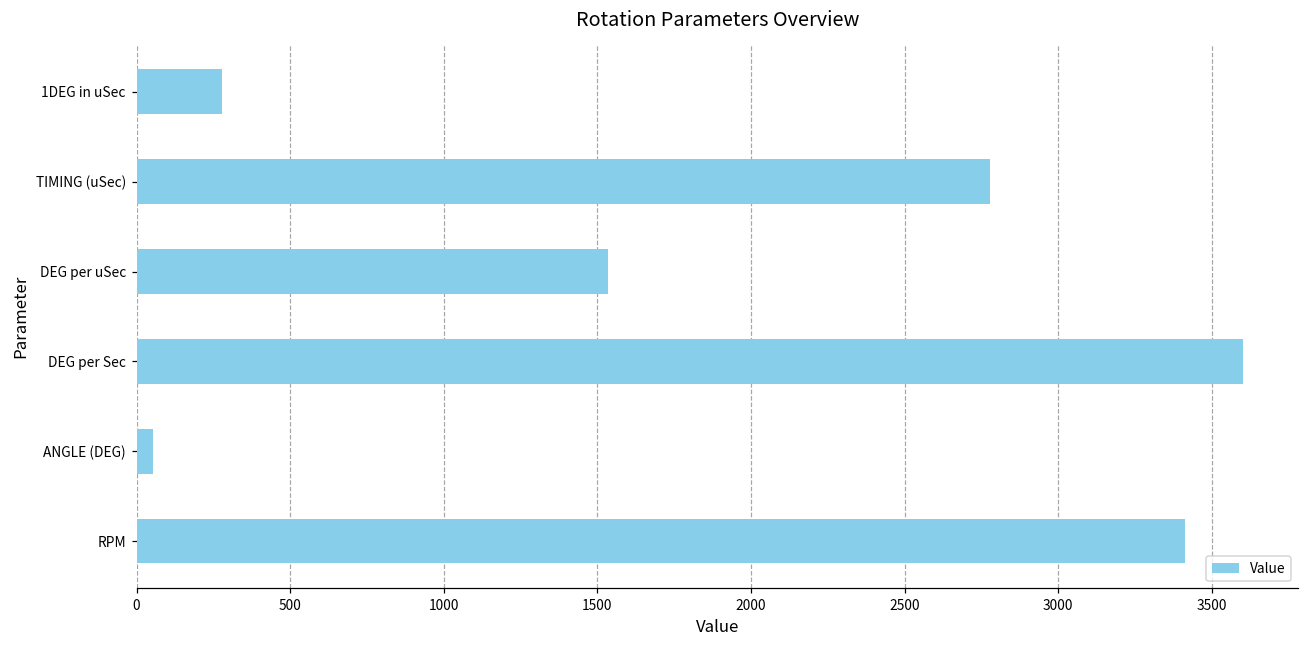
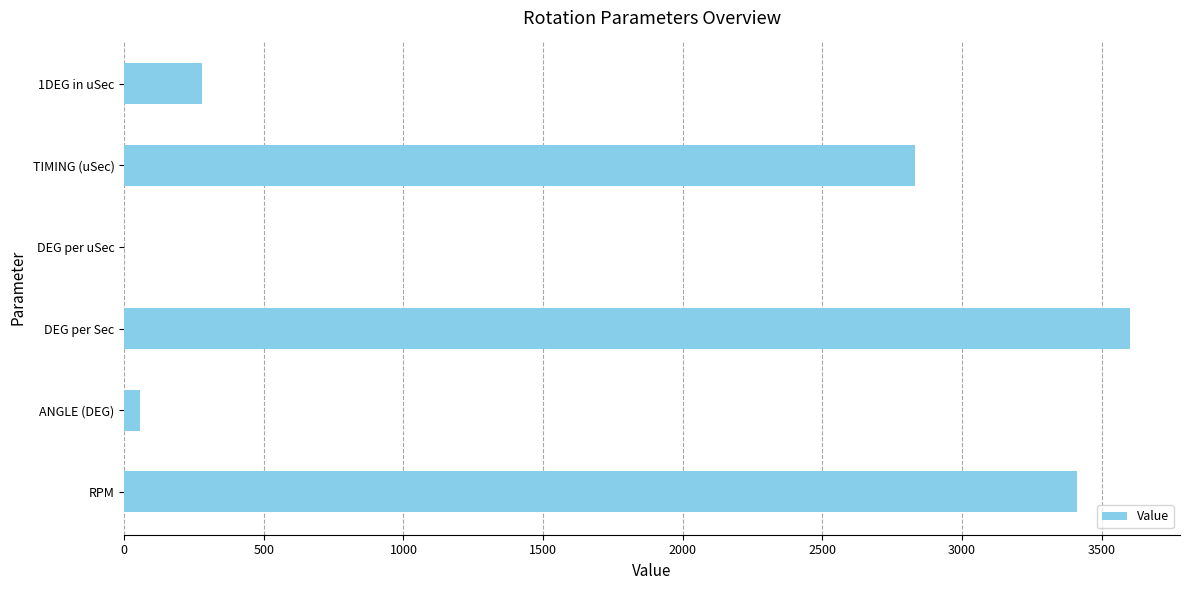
  {
    "1DEG in uSec": 280,
-   "TIMING (uSec)": 2780,
-   "DEG per uSec": 1530,
+   "TIMING (uSec)": 2830,
+   "DEG per uSec": 0,
    "DEG per Sec": 3600,
    "ANGLE (DEG)": 60,
    "RPM": 3410
  }
